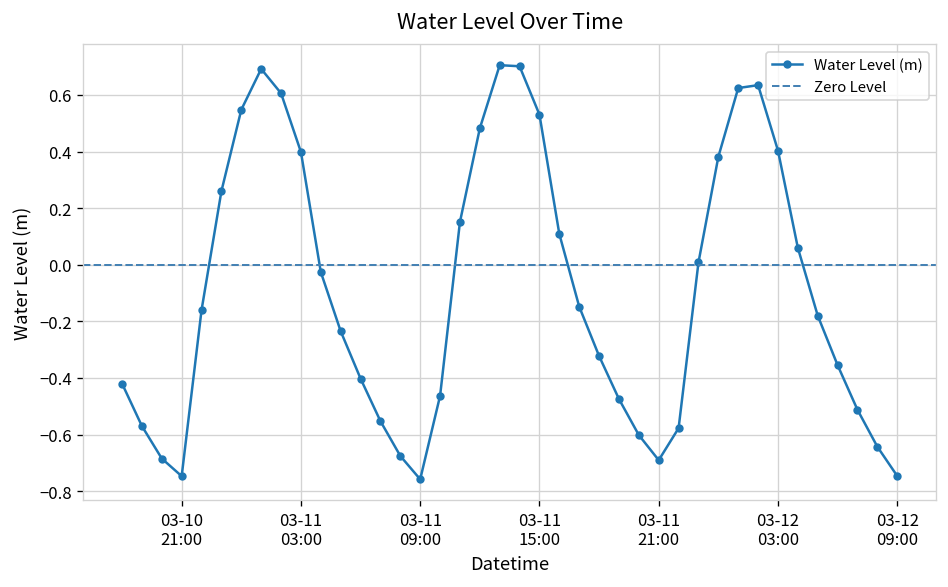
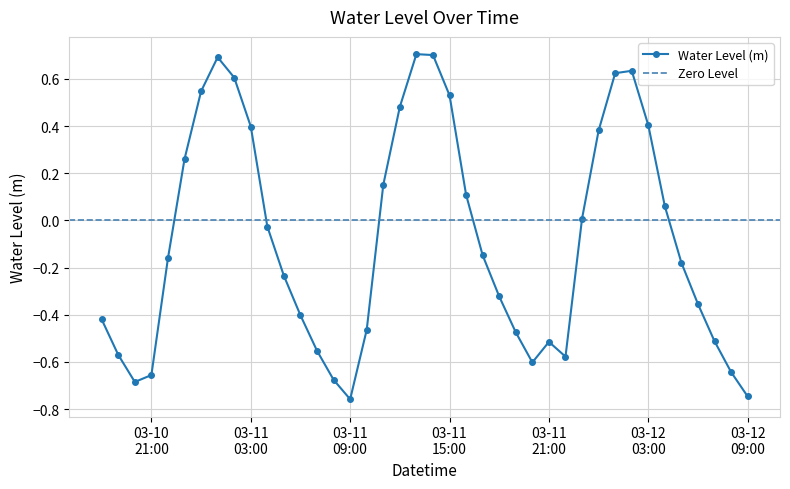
  {
-   "03-10 21:00": -0.75,
+   "03-10 21:00": -0.66,
    "03-11 03:00": 0.40,
    "03-11 09:00": -0.76,
    "03-11 15:00": 0.53,
-   "03-11 21:00": -0.69,
+   "03-11 21:00": -0.51,
    "03-12 03:00": 0.40,
    "03-12 09:00": -0.75
  }
